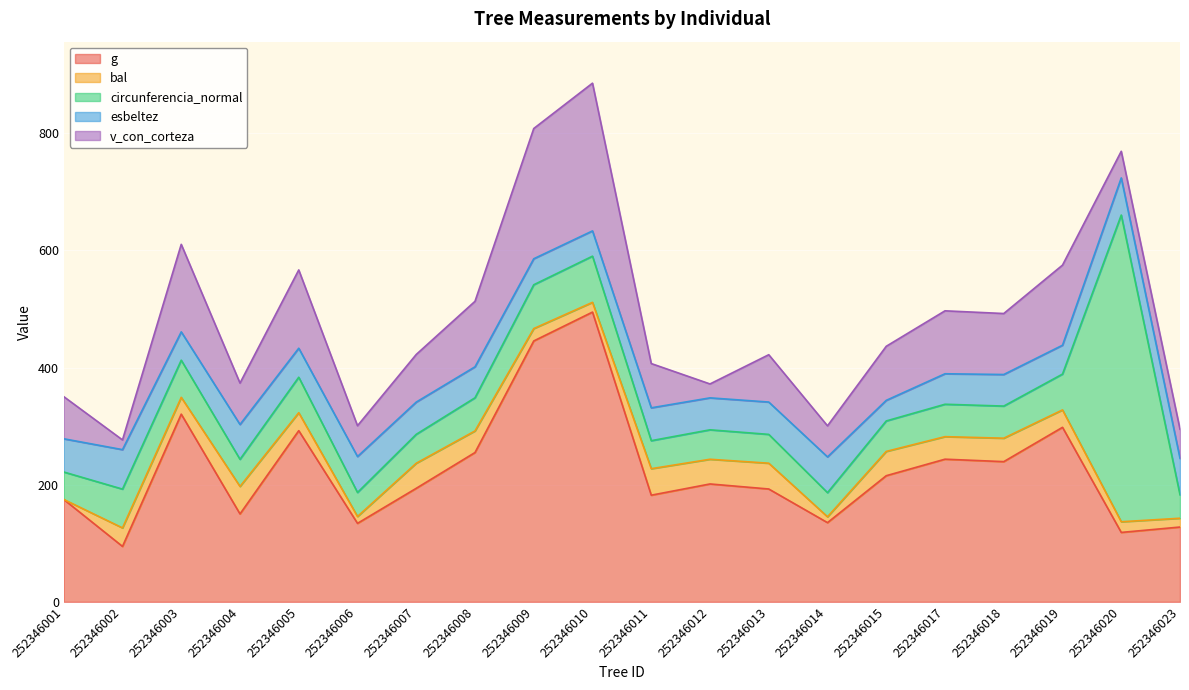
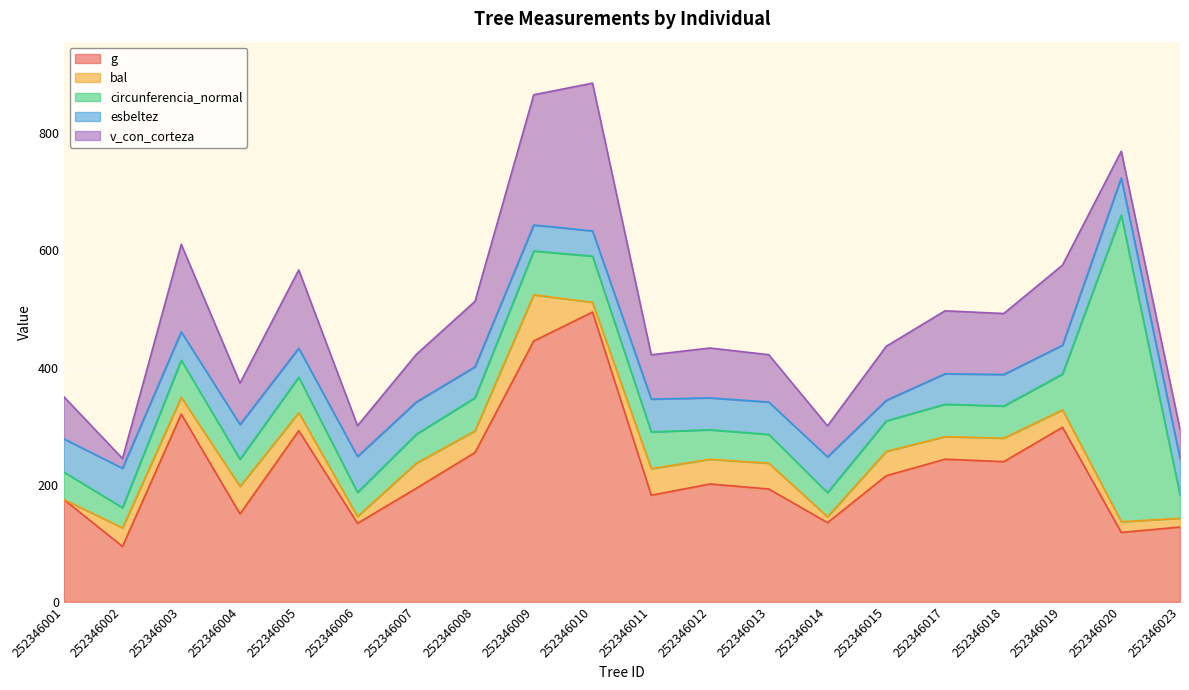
  {
    "g": {
      "252346002": 90,
      "252346003": 320,
      "252346004": 150,
      "252346005": 290,
      "252346006": 130,
      "252346007": 190,
      "252346008": 250,
      "252346009": 450,
      "252346010": 490,
      "252346011": 180,
      "252346012": 200,
      "252346013": 190,
      "252346014": 140,
      "252346015": 220,
      "252346017": 240,
      "252346018": 240,
      "252346019": 300,
      "252346020": 120,
      "252346023": 130
    },
    "bal": {
      "252346002": 30,
      "252346003": 30,
      "252346004": 50,
      "252346005": 30,
      "252346006": 10,
      "252346007": 40,
      "252346008": 40,
-     "252346009": 20,
+     "252346009": 80,
      "252346010": 20,
      "252346011": 50,
      "252346012": 40,
      "252346013": 40,
      "252346014": 10,
      "252346015": 40,
      "252346017": 40,
      "252346018": 40,
      "252346019": 30,
      "252346020": 20,
      "252346023": 20
    },
    "circunferencia_normal": {
      "252346001": 50,
-     "252346002": 70,
+     "252346002": 30,
      "252346003": 60,
      "252346004": 50,
      "252346005": 60,
      "252346006": 40,
      "252346007": 50,
      "252346008": 60,
      "252346009": 70,
      "252346010": 80,
-     "252346011": 50,
+     "252346011": 60,
      "252346012": 50,
      "252346013": 50,
      "252346014": 40,
      "252346015": 50,
      "252346017": 60,
      "252346018": 50,
      "252346019": 60,
      "252346020": 520,
      "252346023": 40
    },
    "esbeltez": {
      "252346001": 60,
      "252346002": 70,
      "252346003": 50,
      "252346004": 60,
      "252346005": 50,
      "252346006": 60,
      "252346007": 60,
      "252346008": 50,
      "252346009": 40,
      "252346010": 40,
      "252346011": 60,
      "252346012": 50,
      "252346013": 60,
      "252346014": 60,
      "252346015": 40,
      "252346017": 50,
      "252346018": 50,
      "252346019": 50,
      "252346020": 60,
      "252346023": 60
    },
    "v_con_corteza": {
      "252346001": 70,
      "252346002": 20,
      "252346003": 150,
      "252346004": 70,
      "252346005": 130,
      "252346006": 50,
      "252346007": 80,
      "252346008": 110,
      "252346009": 220,
      "252346010": 250,
      "252346011": 80,
-     "252346012": 20,
+     "252346012": 90,
      "252346013": 80,
      "252346014": 50,
      "252346015": 90,
      "252346017": 110,
      "252346018": 100,
      "252346019": 140,
      "252346020": 50,
      "252346023": 50
    }
  }
